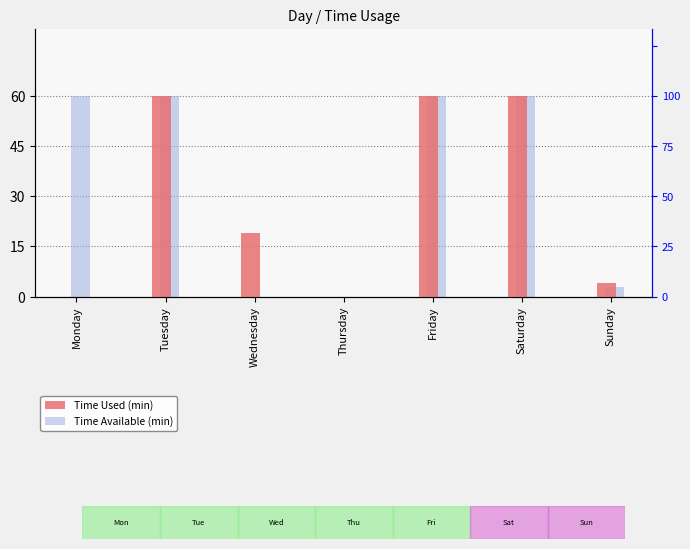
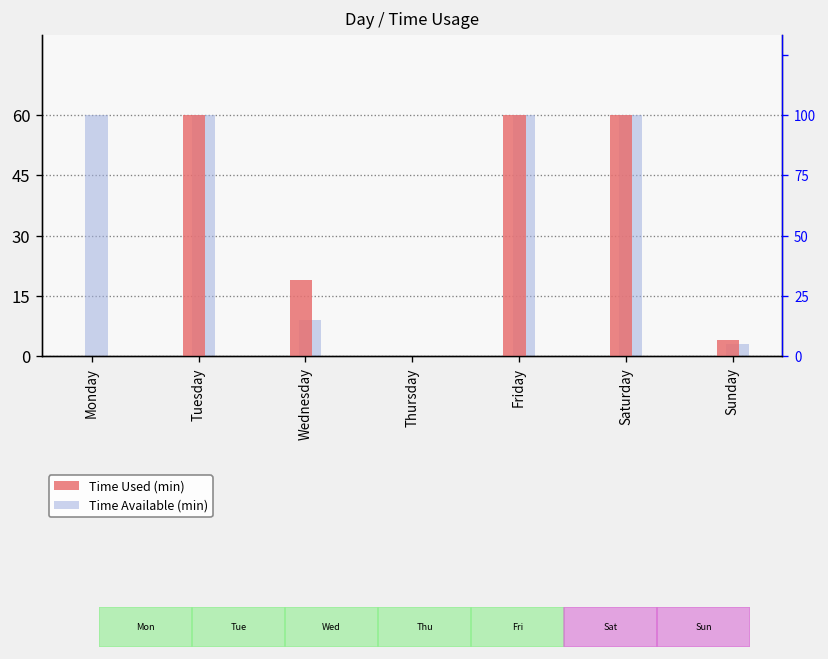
  {
    "Time Used (min)": {
      "Monday": 0,
      "Tuesday": 60,
      "Wednesday": 19,
      "Thursday": 0,
      "Friday": 60,
      "Saturday": 60,
      "Sunday": 4
    },
    "Time Available (min)": {
      "Monday": 60,
      "Tuesday": 60,
-     "Wednesday": 0,
+     "Wednesday": 9,
      "Thursday": 0,
      "Friday": 60,
      "Saturday": 60,
      "Sunday": 3
    }
  }
